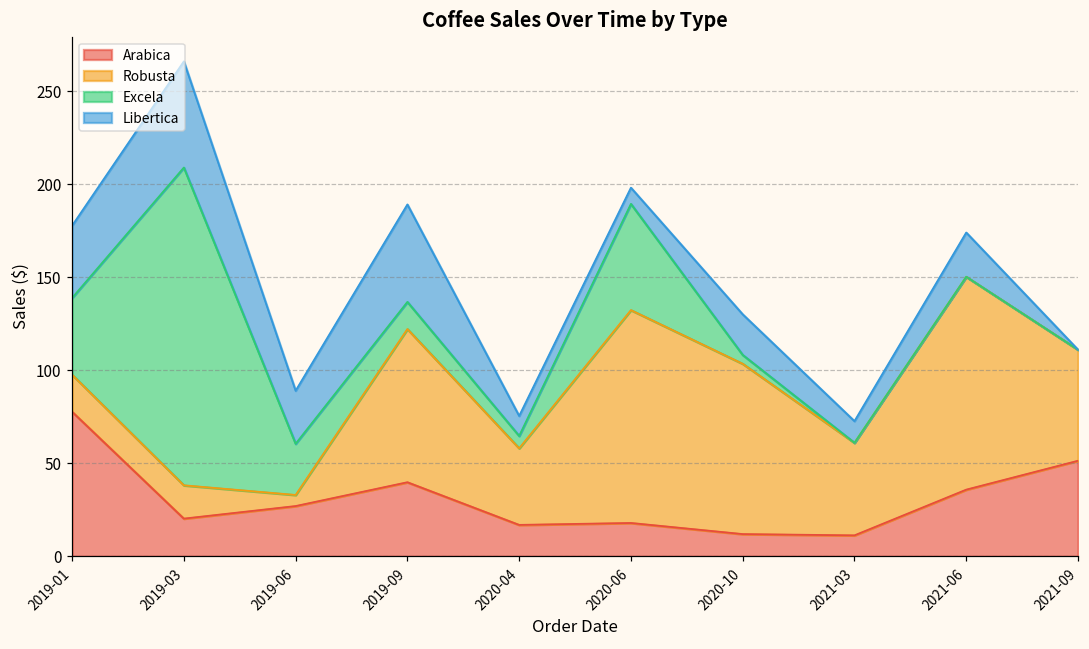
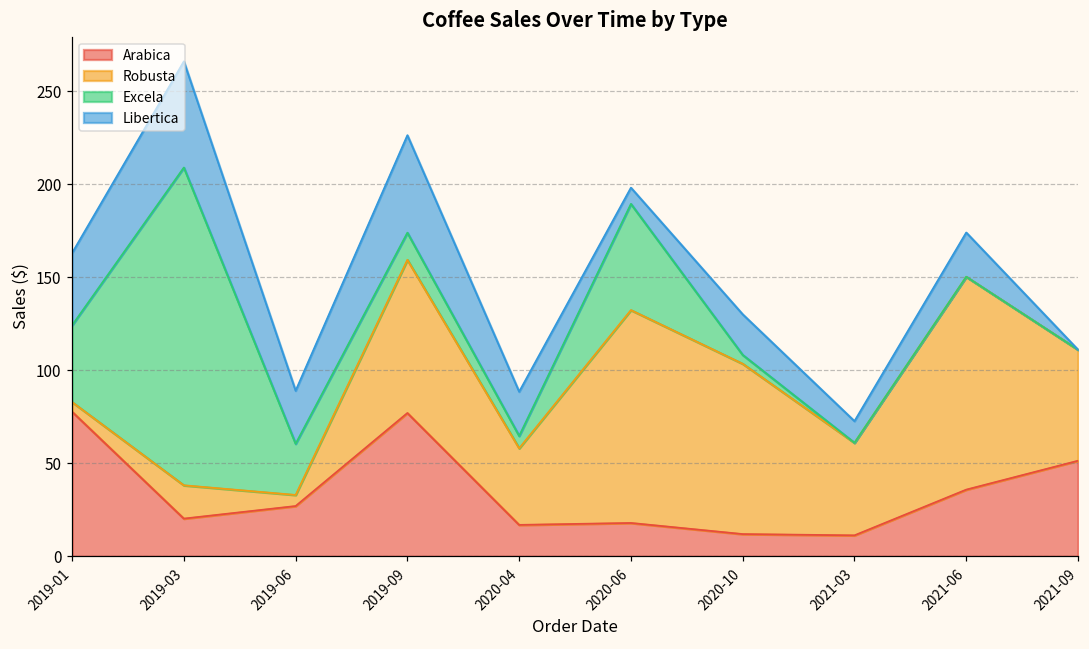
  {
    "Arabica": {
      "2019-01": 78,
      "2019-03": 20,
      "2019-06": 27,
-     "2019-09": 40,
+     "2019-09": 77,
      "2020-04": 17,
      "2020-06": 18,
      "2020-10": 12,
      "2021-03": 11,
      "2021-06": 36,
      "2021-09": 51
    },
    "Robusta": {
-     "2019-01": 20,
+     "2019-01": 5,
      "2019-03": 18,
      "2019-06": 6,
      "2019-09": 82,
      "2020-04": 41,
      "2020-06": 114,
      "2020-10": 92
    },
    "Excela": {
      "2019-01": 41,
      "2019-03": 171,
      "2019-06": 28,
      "2019-09": 15,
      "2020-04": 7,
      "2020-06": 57,
      "2020-10": 5
    },
    "Libertica": {
      "2019-01": 39,
      "2019-06": 29,
      "2019-09": 52,
-     "2020-04": 11,
+     "2020-04": 24,
      "2020-06": 9,
      "2020-10": 22,
      "2021-03": 12,
      "2021-06": 24
    }
  }
